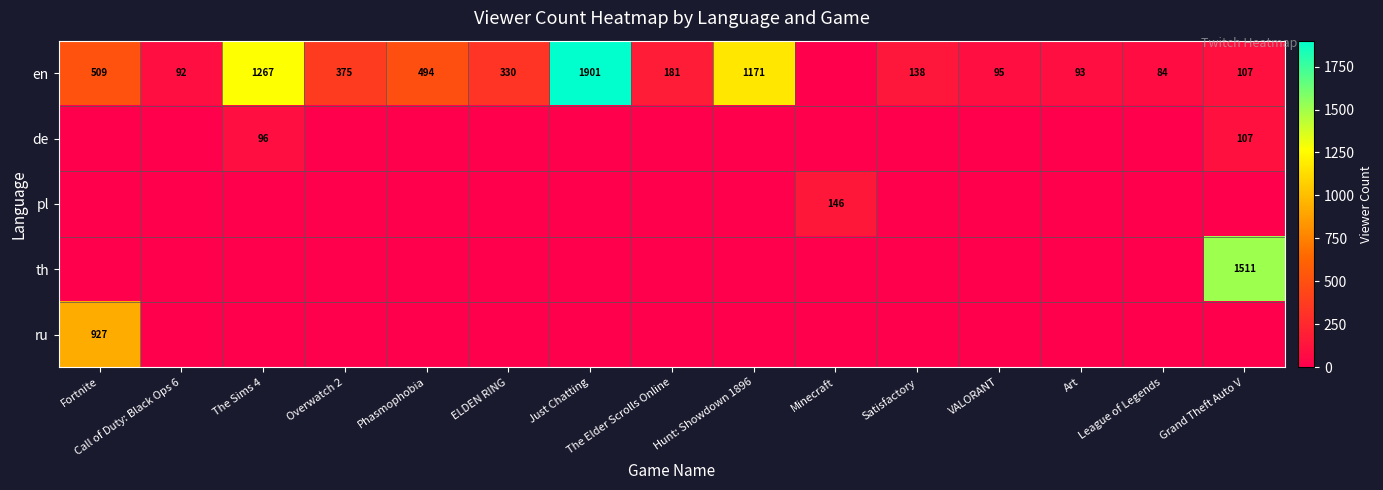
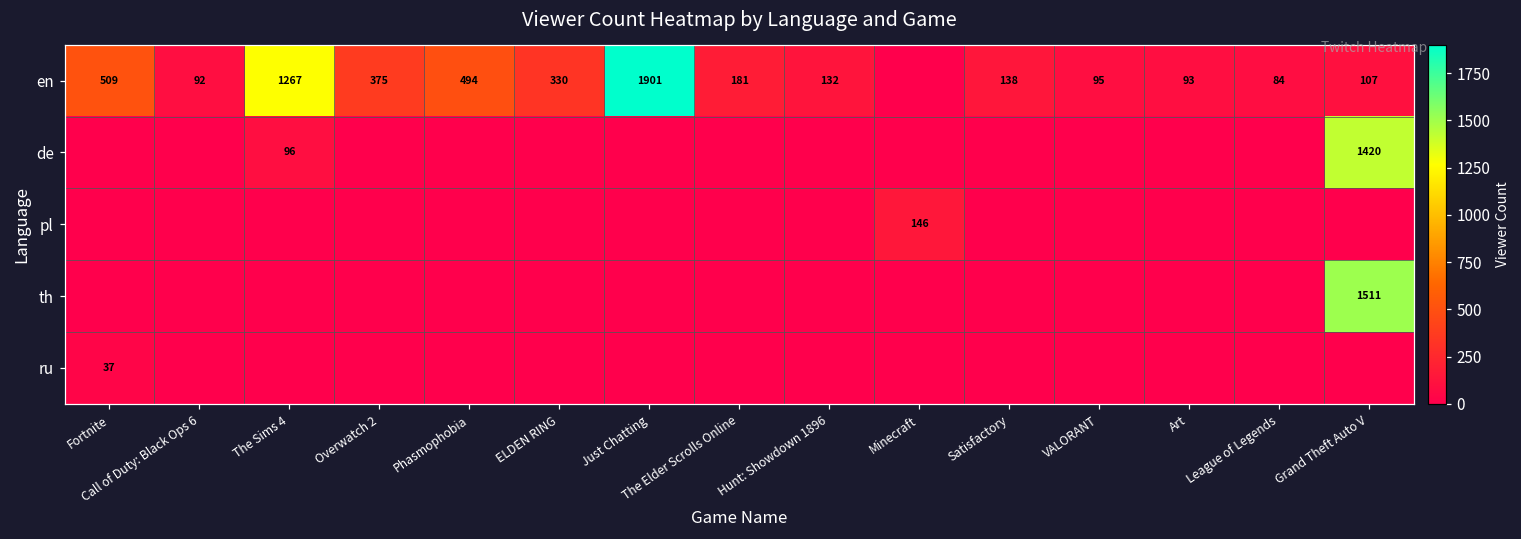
  {
    "en": {
      "Fortnite": 509,
      "Call of Duty: Black Ops 6": 92,
      "The Sims 4": 1267,
      "Overwatch 2": 375,
      "Phasmophobia": 494,
      "ELDEN RING": 330,
      "Just Chatting": 1901,
      "The Elder Scrolls Online": 181,
-     "Hunt: Showdown 1896": 1171,
+     "Hunt: Showdown 1896": 132,
      "Satisfactory": 138,
      "VALORANT": 95,
      "Art": 93,
      "League of Legends": 84
    },
    "de": {
      "The Sims 4": 96,
-     "Grand Theft Auto V": 107
+     "Grand Theft Auto V": 1420
    },
    "pl": {
      "Minecraft": 146
    },
    "th": {
      "Grand Theft Auto V": 1511
    },
    "ru": {
-     "Fortnite": 927
+     "Fortnite": 37
    }
  }
